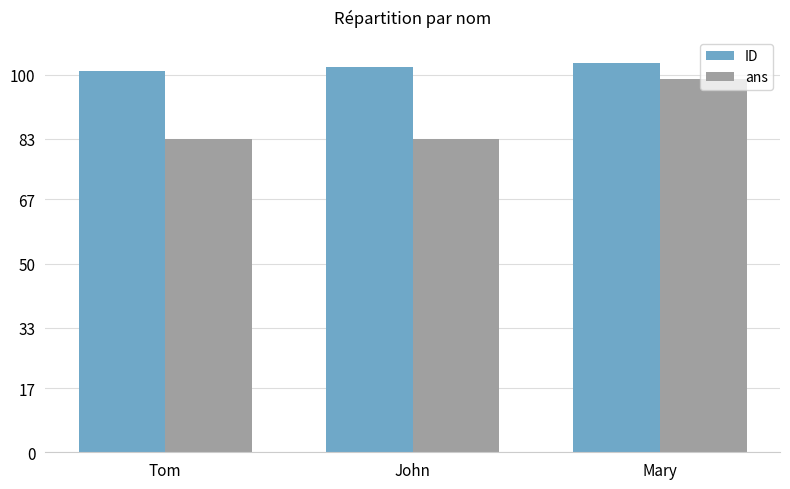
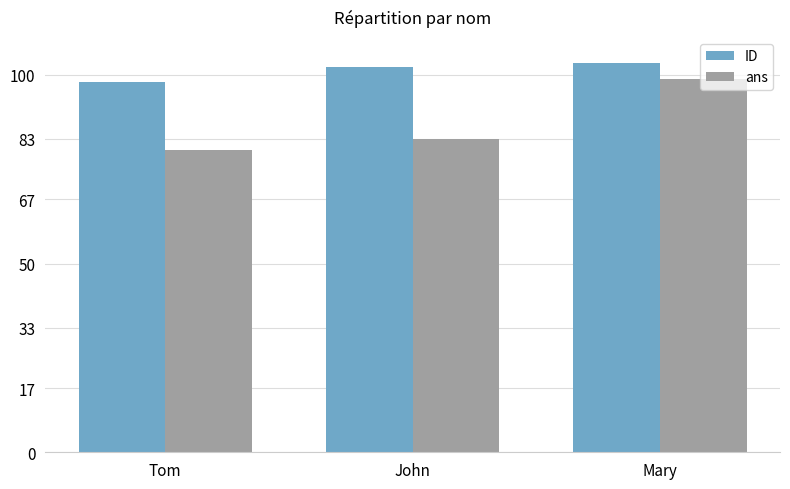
  {
    "ID": {
-     "Tom": 101,
+     "Tom": 98,
      "John": 102,
      "Mary": 103
    },
    "ans": {
-     "Tom": 83,
+     "Tom": 80,
      "John": 83
    }
  }
